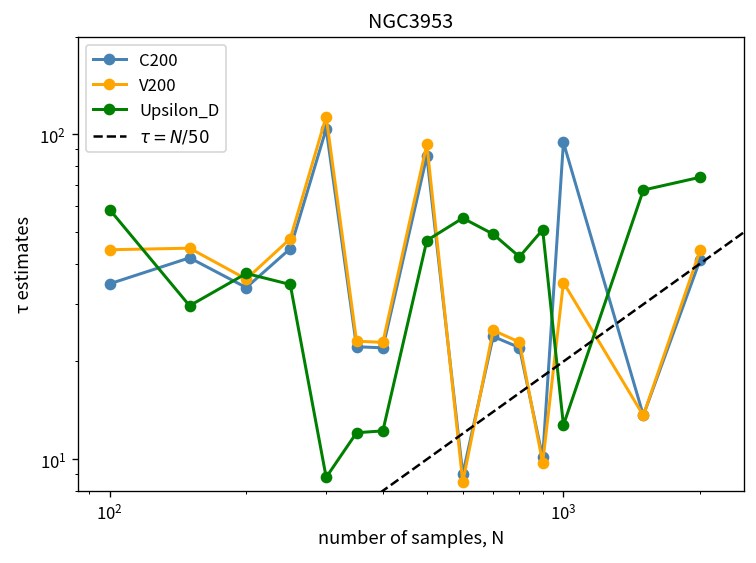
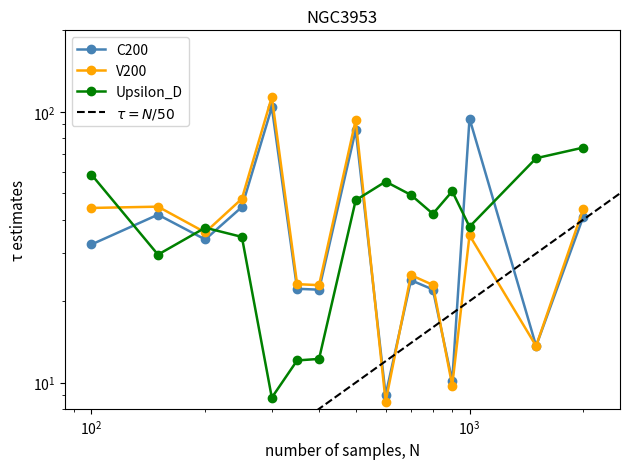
  {
    "C200": {
-     "10^2": 35,
+     "10^2": 32,
      "10^3": 94
    },
    "V200": {
      "10^2": 44,
      "10^3": 35
    },
    "Upsilon_D": {
      "10^2": 59,
-     "10^3": 13
+     "10^3": 38
    }
  }
